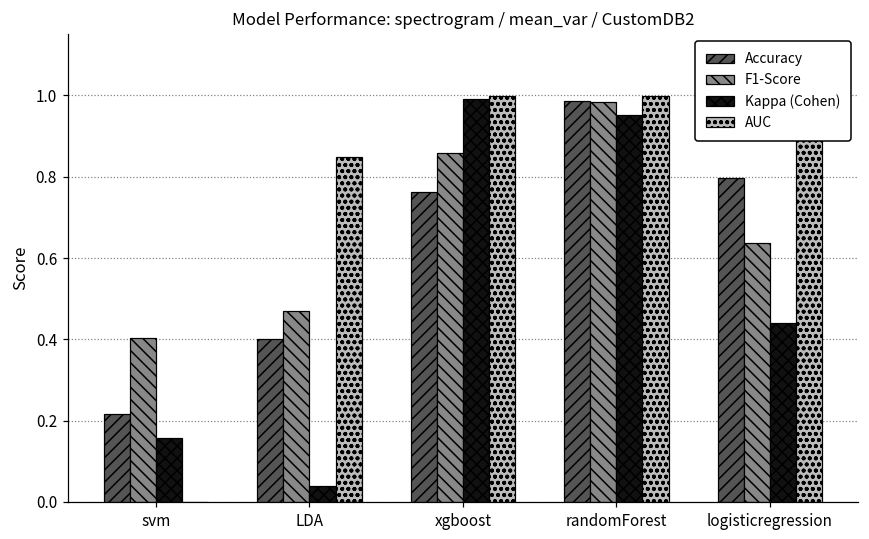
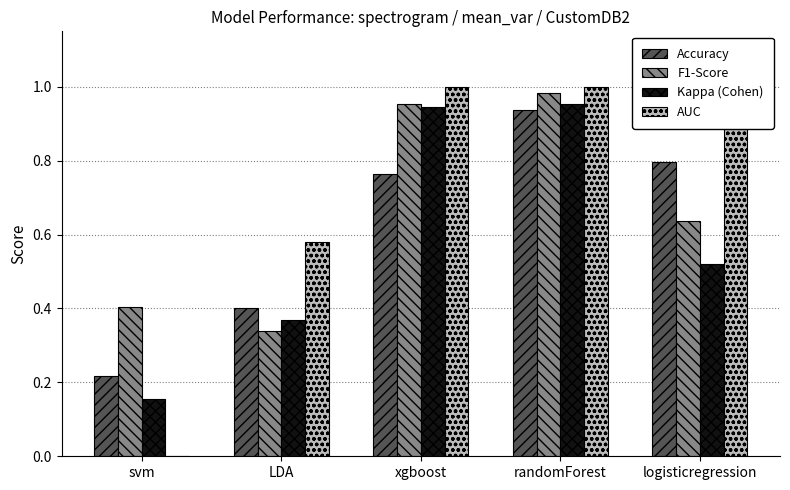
  {
    "Accuracy": {
      "svm": 0.22,
      "LDA": 0.40,
      "xgboost": 0.76,
-     "randomForest": 0.99,
+     "randomForest": 0.94,
      "logisticregression": 0.80
    },
    "F1-Score": {
      "svm": 0.40,
-     "LDA": 0.47,
-     "xgboost": 0.86,
+     "LDA": 0.34,
+     "xgboost": 0.95,
      "randomForest": 0.98,
      "logisticregression": 0.64
    },
    "Kappa (Cohen)": {
      "svm": 0.16,
-     "LDA": 0.04,
-     "xgboost": 0.99,
+     "LDA": 0.37,
+     "xgboost": 0.94,
      "randomForest": 0.95,
-     "logisticregression": 0.44
+     "logisticregression": 0.52
    },
    "AUC": {
      "svm": 0.00,
-     "LDA": 0.85,
+     "LDA": 0.58,
      "xgboost": 1.00,
      "randomForest": 1.00
    }
  }
